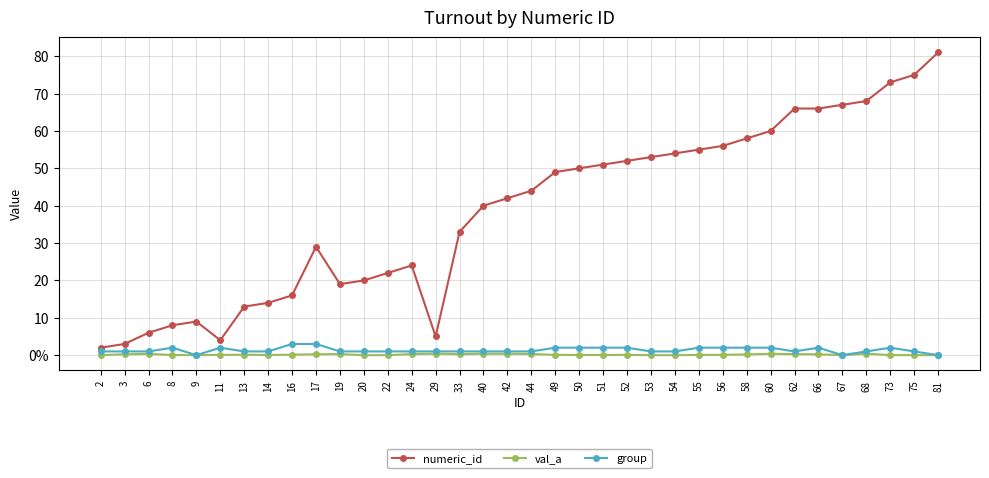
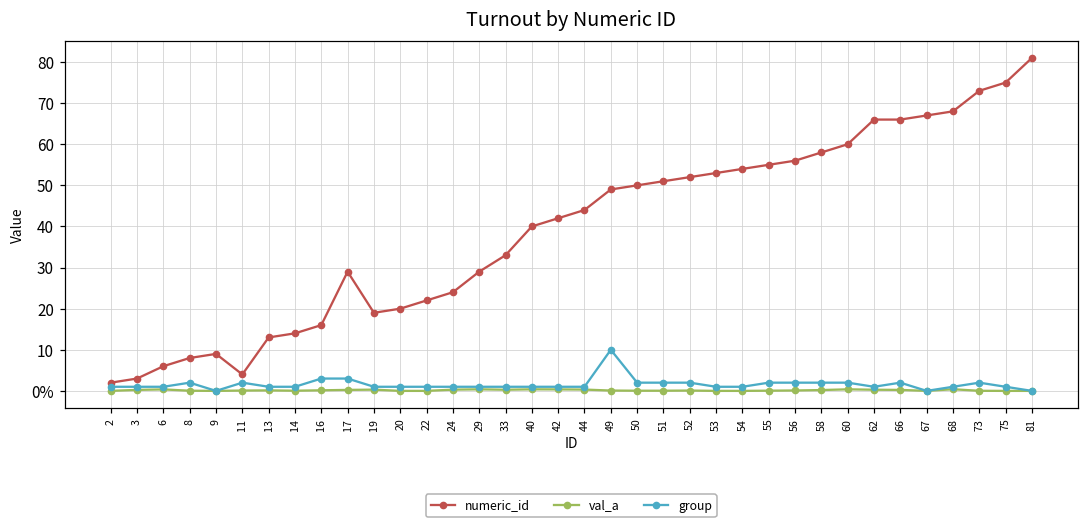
  {
    "numeric_id": {
      "2": 2,
      "3": 3,
      "6": 6,
      "8": 8,
      "9": 9,
      "11": 4,
      "13": 13,
      "14": 14,
      "16": 16,
      "17": 29,
      "19": 19,
      "20": 20,
      "22": 22,
      "24": 24,
-     "29": 5,
+     "29": 29,
      "33": 33,
      "40": 40,
      "42": 42,
      "44": 44,
      "49": 49,
      "50": 50,
      "51": 51,
      "52": 52,
      "53": 53,
      "54": 54,
      "55": 55,
      "56": 56,
      "58": 58,
      "60": 60,
      "62": 66,
      "66": 66,
      "67": 67,
      "68": 68,
      "73": 73,
      "75": 75,
      "81": 81
    },
    "val_a": {
      "2": 0,
      "3": 0,
      "8": 0,
      "11": 0,
      "13": 0,
      "14": 0,
      "16": 0,
      "17": 0,
      "19": 0,
      "20": 0,
      "22": 0,
      "24": 0,
      "33": 0,
      "49": 0,
      "50": 0,
      "51": 0,
      "52": 0,
      "53": 0,
      "54": 0,
      "55": 0,
      "56": 0,
      "58": 0,
      "60": 0,
      "62": 0,
      "66": 0,
      "73": 0,
      "75": 0
    },
    "group": {
      "2": 1,
      "3": 1,
      "8": 2,
      "11": 2,
      "13": 1,
      "14": 1,
      "16": 3,
      "17": 3,
      "19": 1,
      "20": 1,
      "22": 1,
      "24": 1,
      "33": 1,
-     "49": 2,
+     "49": 10,
      "50": 2,
      "51": 2,
      "52": 2,
      "53": 1,
      "54": 1,
      "55": 2,
      "56": 2,
      "58": 2,
      "60": 2,
      "62": 1,
      "66": 2,
      "73": 2,
      "75": 1
    }
  }
